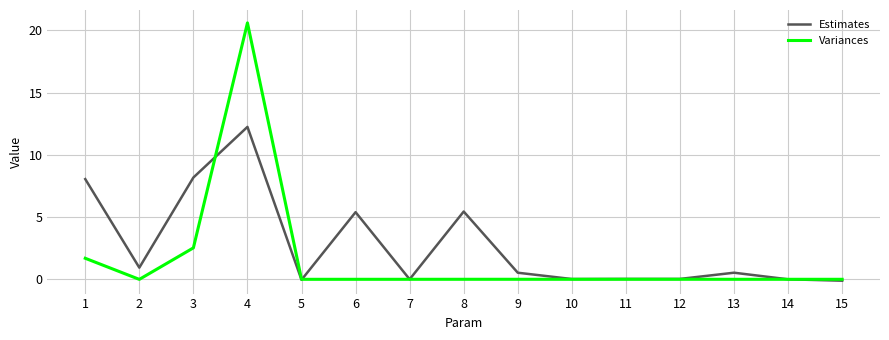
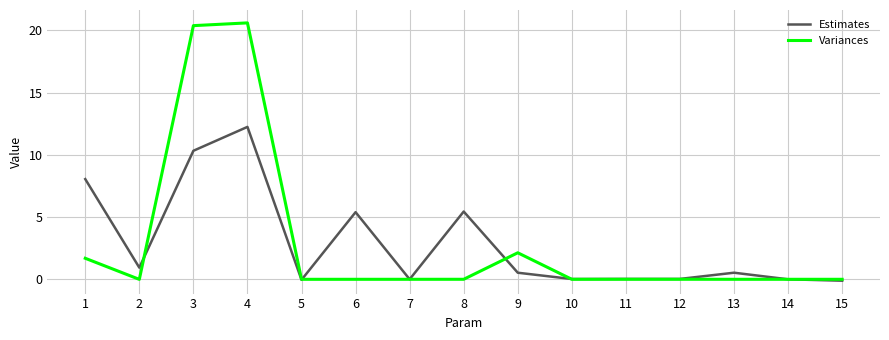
  {
    "Estimates": {
      "1": 8.1,
      "2": 0.9,
-     "3": 8.2,
+     "3": 10.3,
      "4": 12.2,
      "6": 5.4,
      "8": 5.4,
      "9": 0.5,
      "13": 0.5
    },
    "Variances": {
      "1": 1.7,
      "2": 0.0,
-     "3": 2.5,
+     "3": 20.4,
      "4": 20.6,
      "6": 0.0,
      "8": 0.0,
-     "9": 0.0,
+     "9": 2.1,
      "13": 0.0
    }
  }
